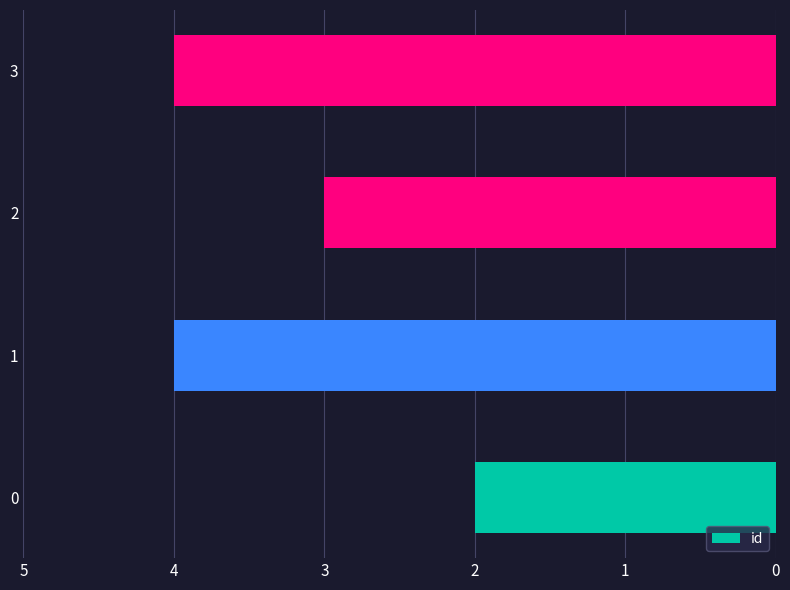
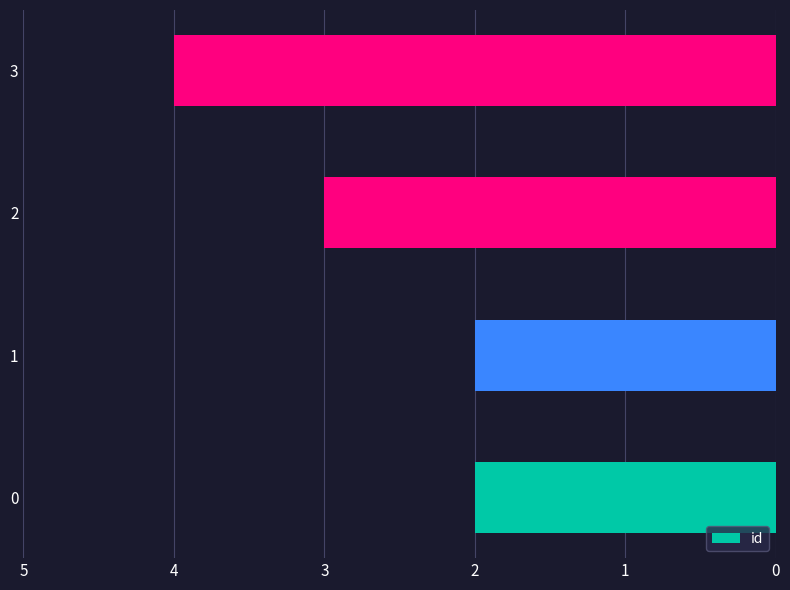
  {
    "3": 4,
    "2": 3,
-   "1": 4,
+   "1": 2,
    "0": 2
  }
